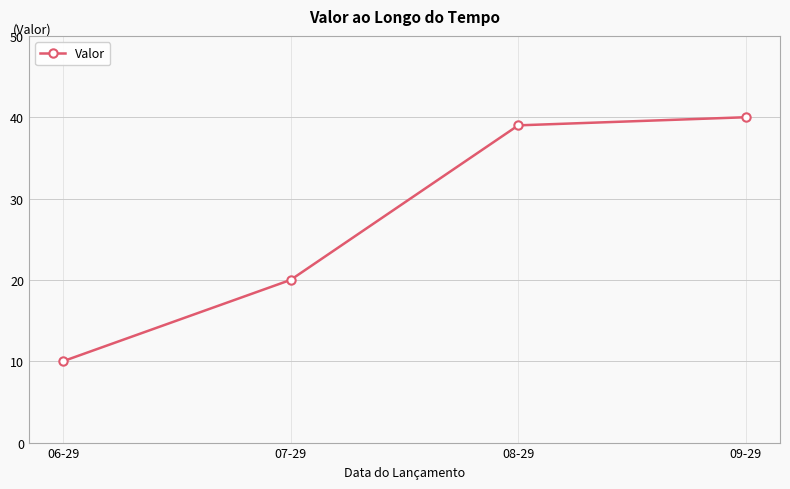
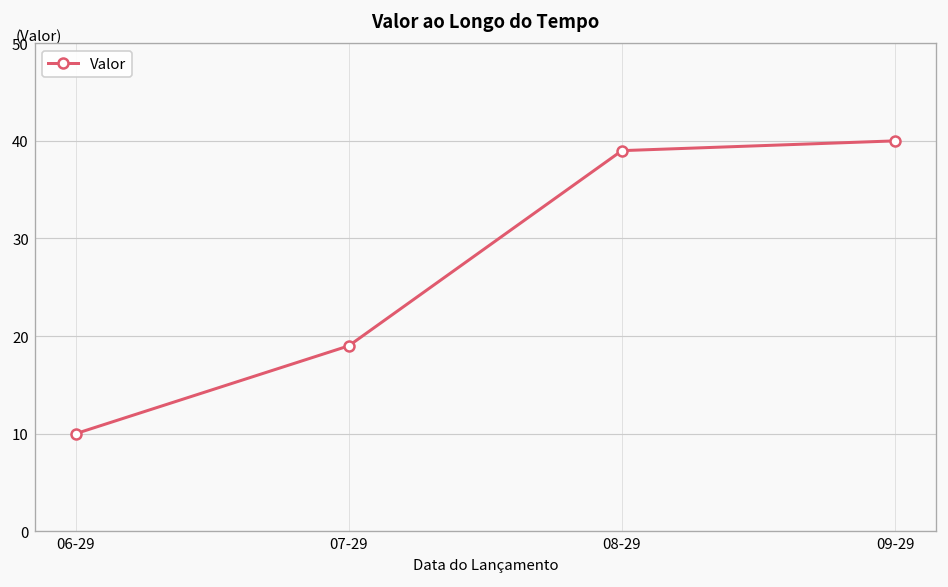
  {
    "06-29": 10,
-   "07-29": 20,
+   "07-29": 19,
    "08-29": 39,
    "09-29": 40
  }
